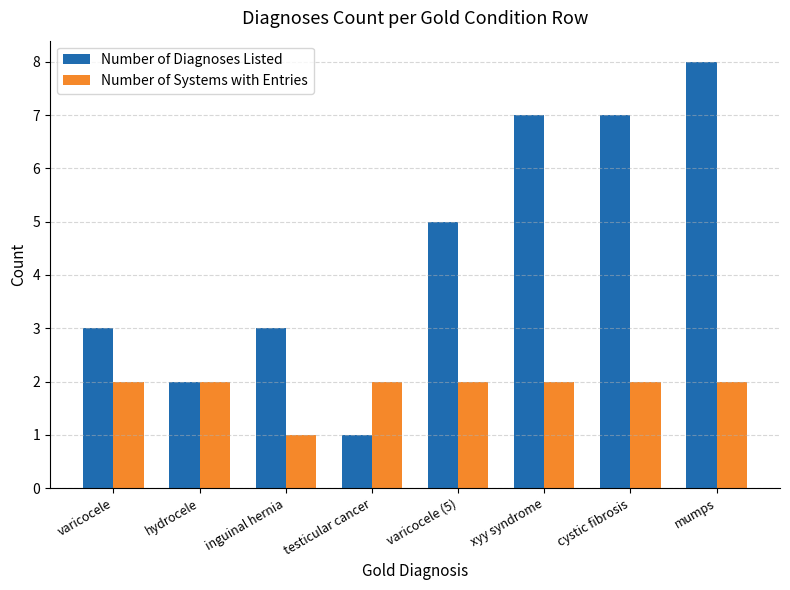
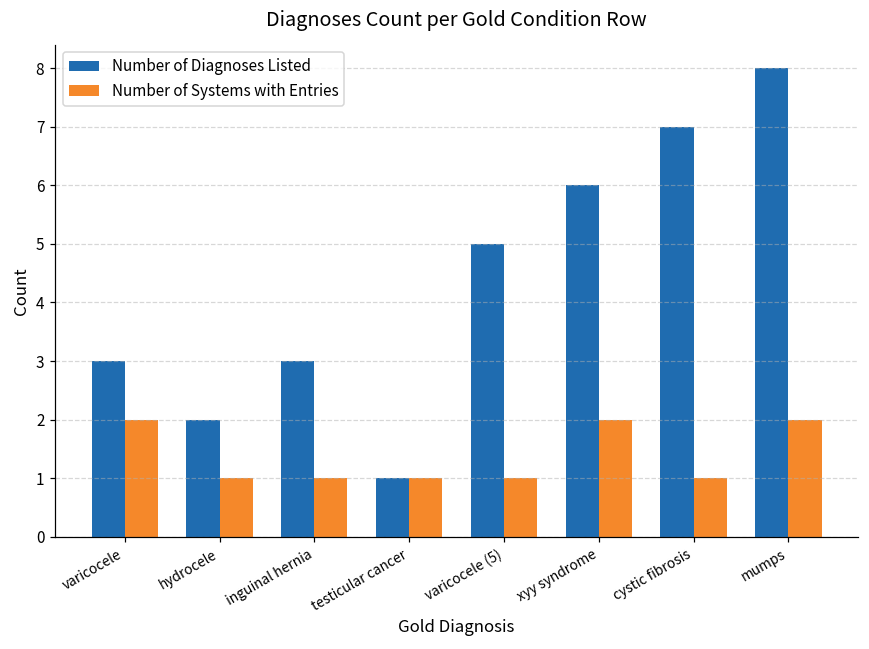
  {
    "Number of Diagnoses Listed": {
      "varicocele": 3,
      "hydrocele": 2,
      "inguinal hernia": 3,
      "testicular cancer": 1,
      "varicocele (5)": 5,
-     "xyy syndrome": 7,
+     "xyy syndrome": 6,
      "cystic fibrosis": 7,
      "mumps": 8
    },
    "Number of Systems with Entries": {
      "varicocele": 2,
-     "hydrocele": 2,
+     "hydrocele": 1,
      "inguinal hernia": 1,
-     "testicular cancer": 2,
-     "varicocele (5)": 2,
+     "testicular cancer": 1,
+     "varicocele (5)": 1,
      "xyy syndrome": 2,
-     "cystic fibrosis": 2,
+     "cystic fibrosis": 1,
      "mumps": 2
    }
  }
